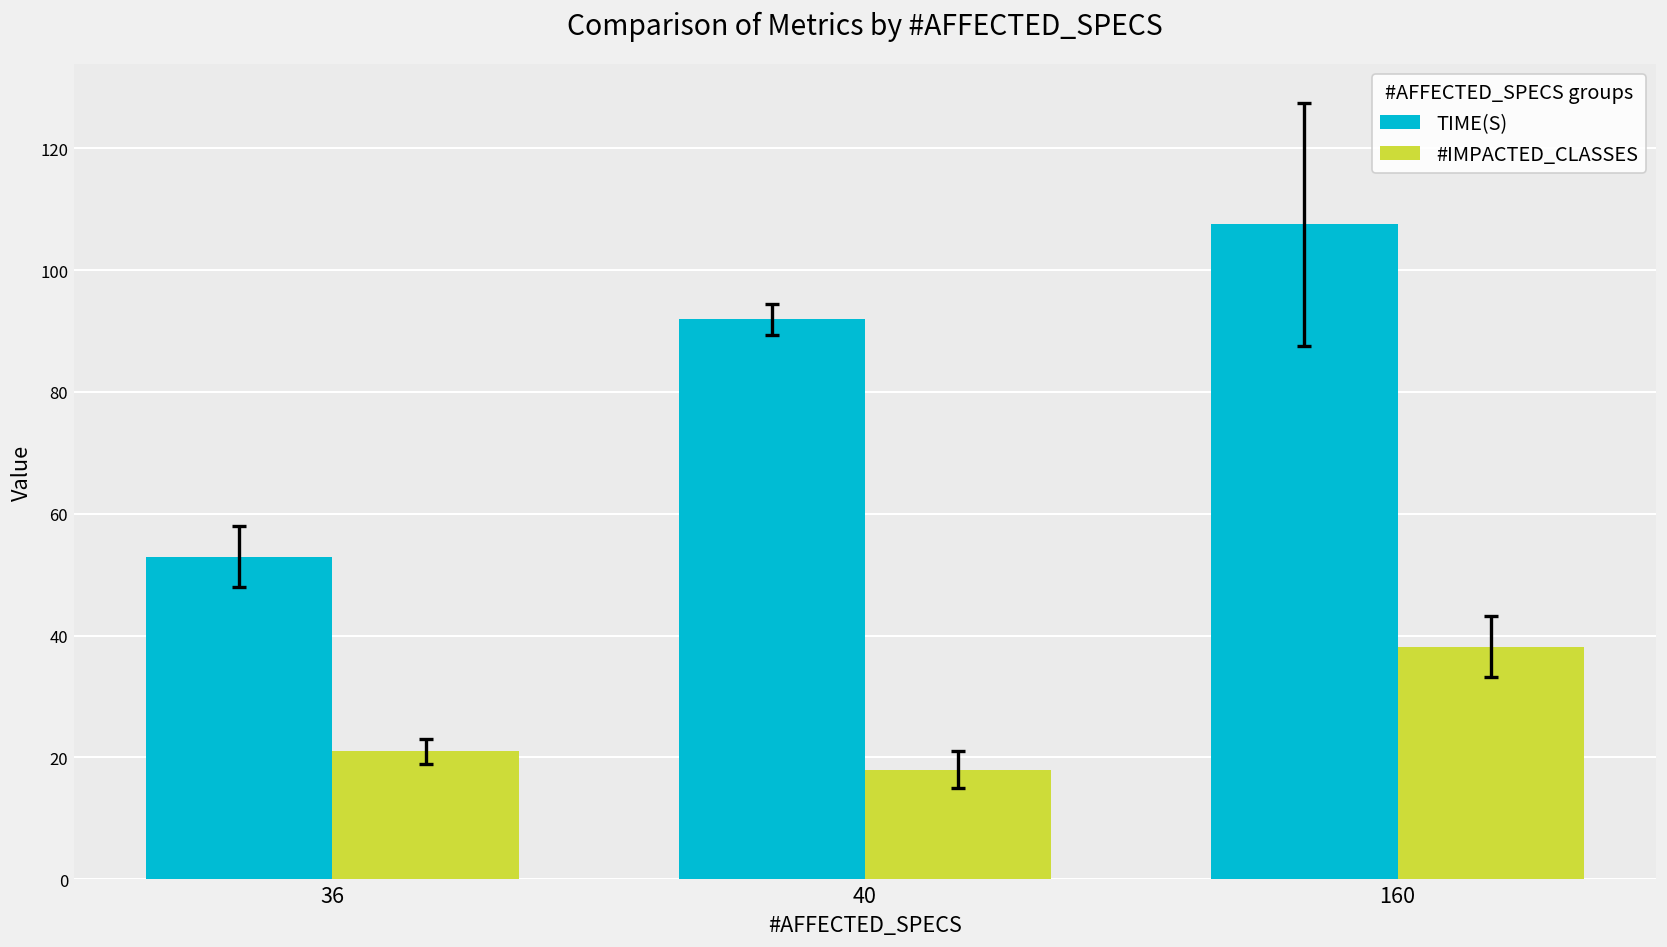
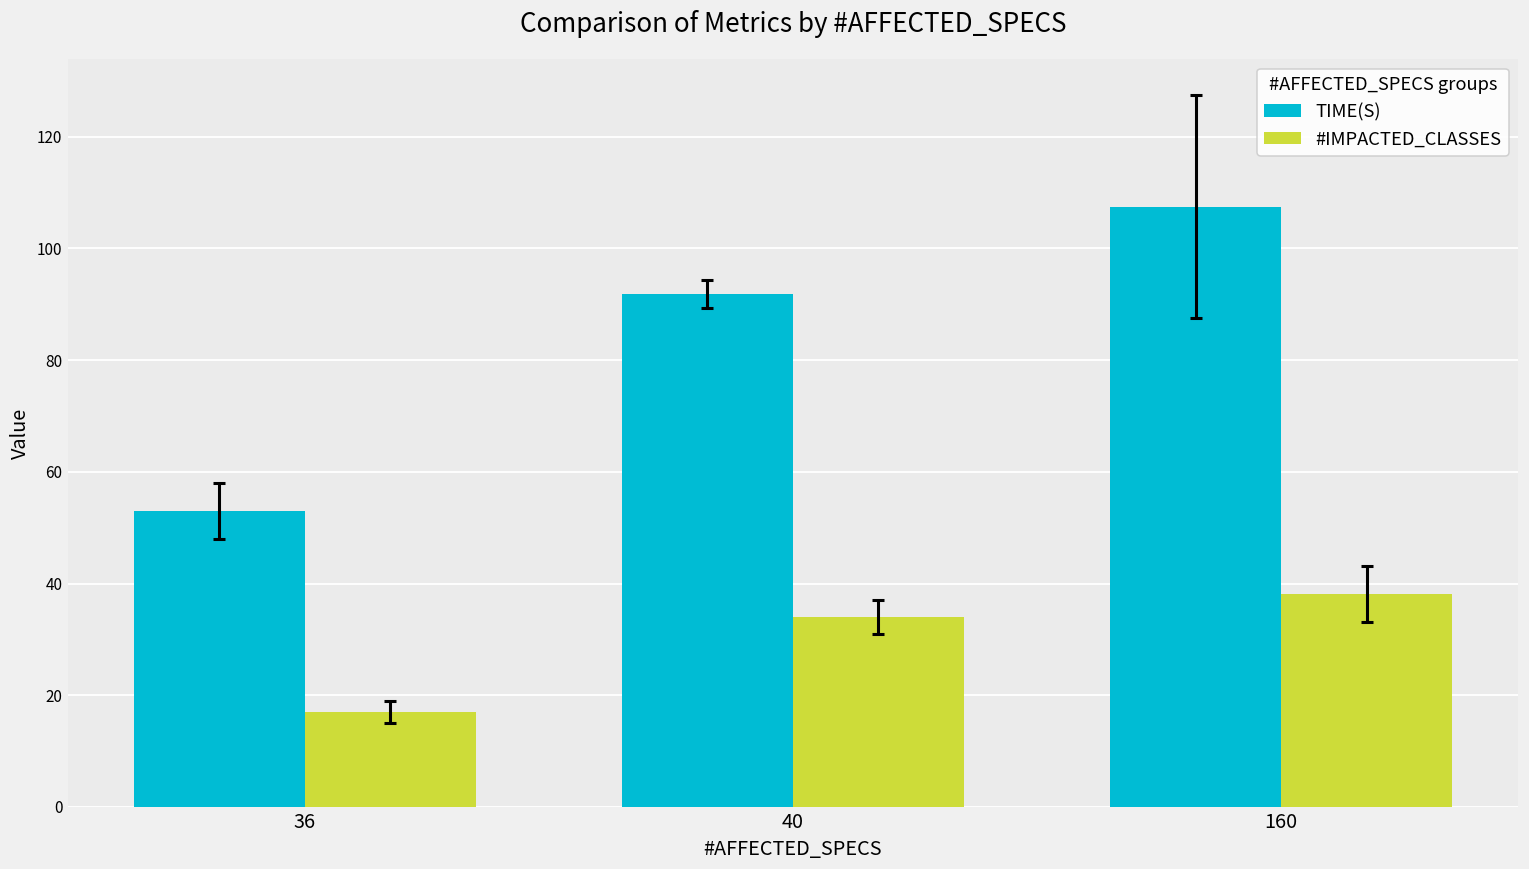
  {
    "TIME(S)": {
      "36": 53,
      "40": 92,
      "160": 107
    },
    "#IMPACTED_CLASSES": {
-     "36": 21,
-     "40": 18,
+     "36": 17,
+     "40": 34,
      "160": 38
    }
  }
